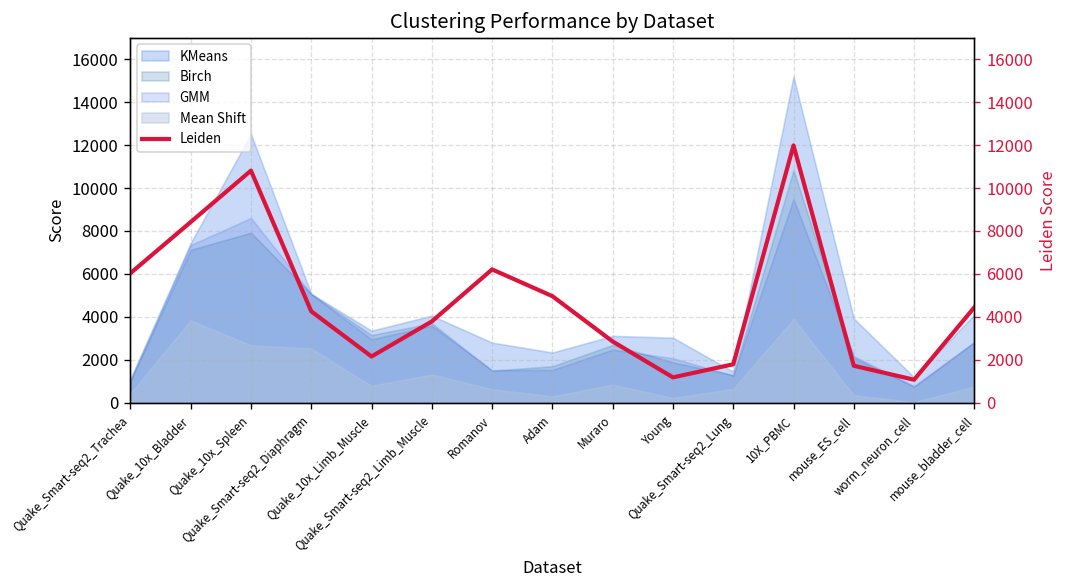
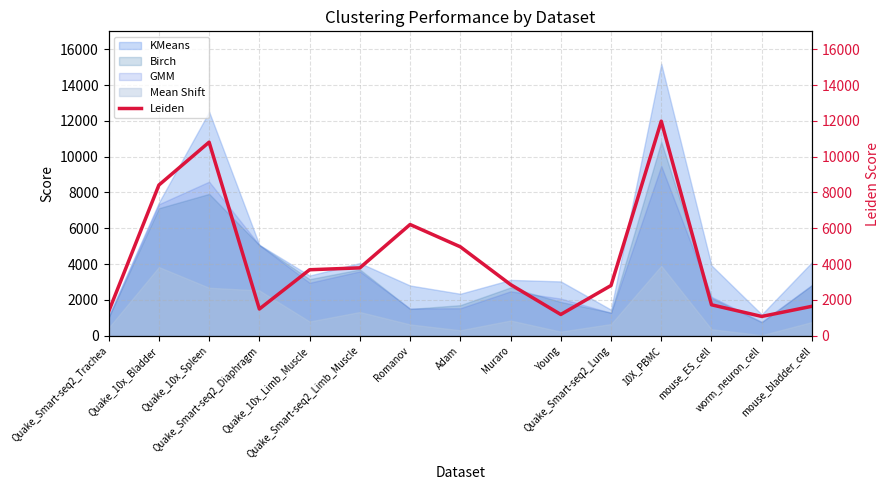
  {
    "Leiden": {
-     "Quake_Smart-seq2_Trachea": 6000,
+     "Quake_Smart-seq2_Trachea": 1400,
      "Quake_10x_Bladder": 8400,
      "Quake_10x_Spleen": 10800,
-     "Quake_Smart-seq2_Diaphragm": 4300,
-     "Quake_10x_Limb_Muscle": 2200,
+     "Quake_Smart-seq2_Diaphragm": 1500,
+     "Quake_10x_Limb_Muscle": 3700,
      "Quake_Smart-seq2_Limb_Muscle": 3800,
      "Romanov": 6200,
      "Adam": 5000,
      "Muraro": 2900,
      "Young": 1200,
-     "Quake_Smart-seq2_Lung": 1800,
+     "Quake_Smart-seq2_Lung": 2800,
      "10X_PBMC": 12000,
      "mouse_ES_cell": 1700,
      "worm_neuron_cell": 1100,
-     "mouse_bladder_cell": 4400
+     "mouse_bladder_cell": 1600
    }
  }
